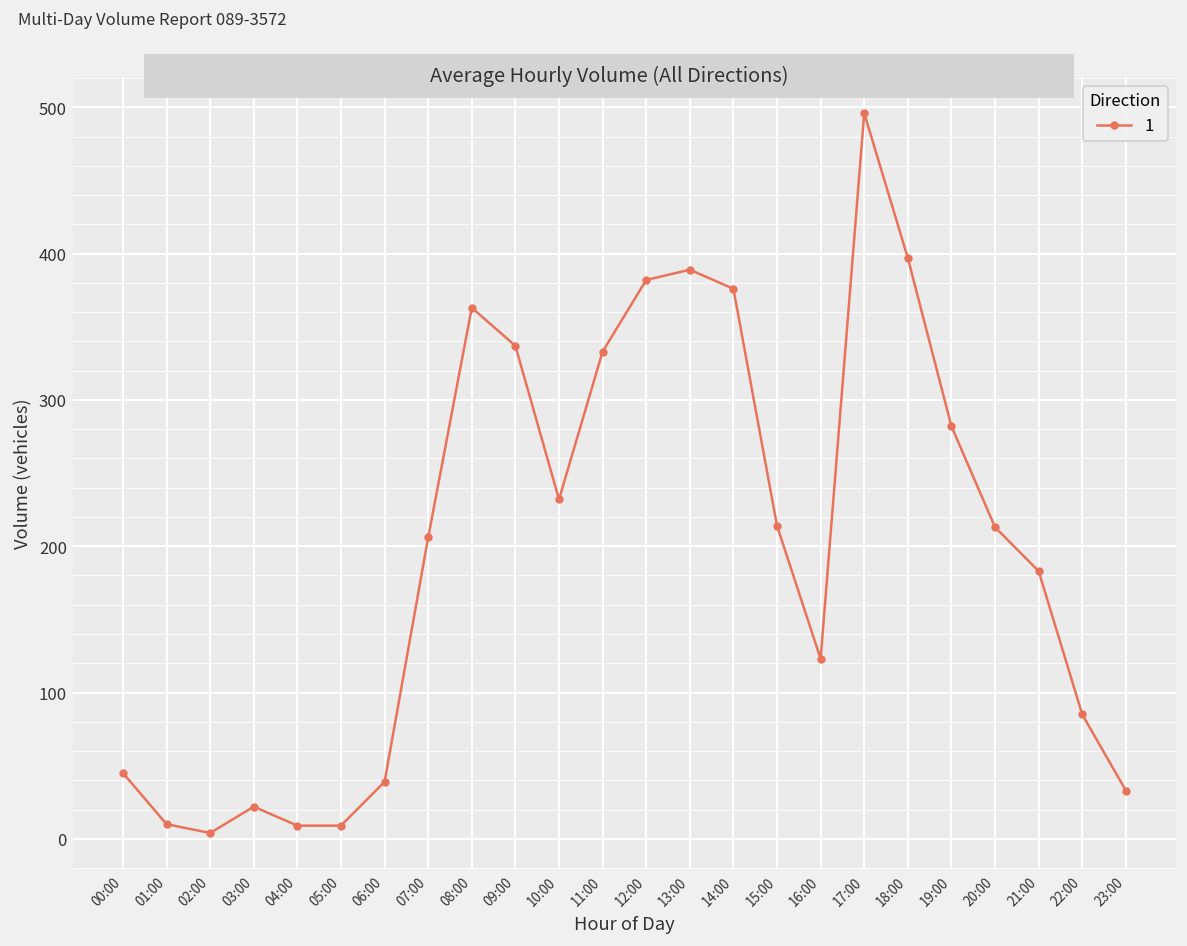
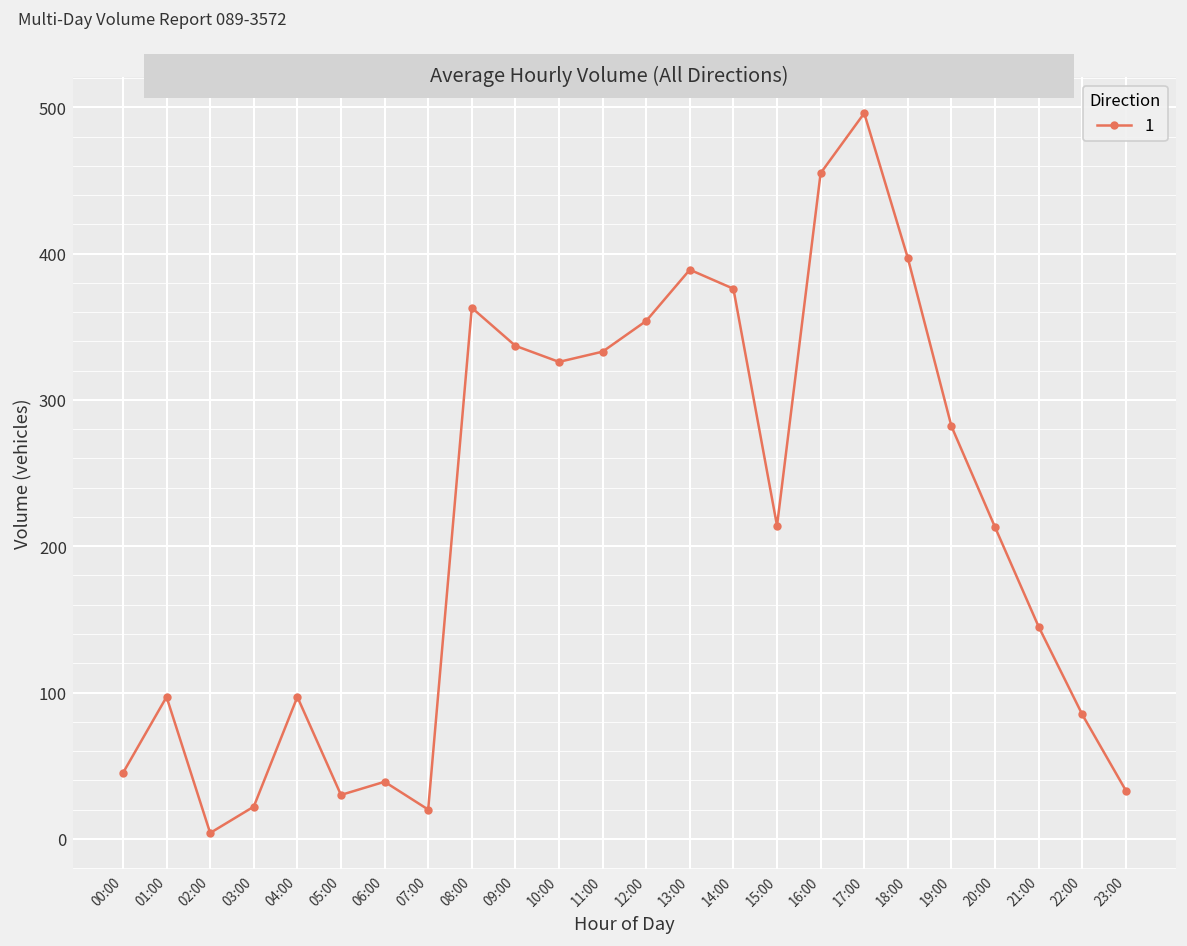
  {
    "00:00": 45,
-   "01:00": 10,
+   "01:00": 97,
    "02:00": 4,
    "03:00": 22,
-   "04:00": 9,
-   "05:00": 9,
+   "04:00": 97,
+   "05:00": 30,
    "06:00": 39,
-   "07:00": 206,
+   "07:00": 20,
    "08:00": 363,
    "09:00": 337,
-   "10:00": 232,
+   "10:00": 326,
    "11:00": 333,
-   "12:00": 382,
+   "12:00": 354,
    "13:00": 389,
    "14:00": 376,
    "15:00": 214,
-   "16:00": 123,
+   "16:00": 455,
    "17:00": 496,
    "18:00": 397,
    "19:00": 282,
    "20:00": 213,
-   "21:00": 183,
+   "21:00": 145,
    "22:00": 85,
    "23:00": 33
  }
